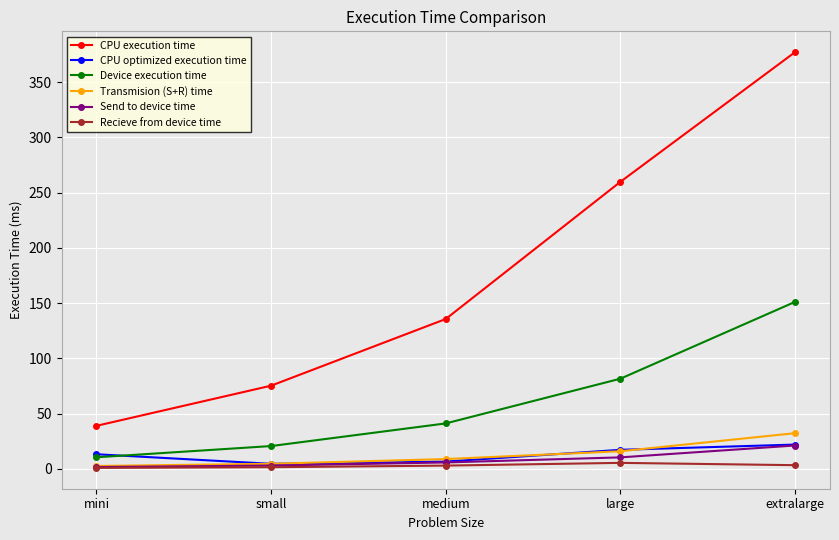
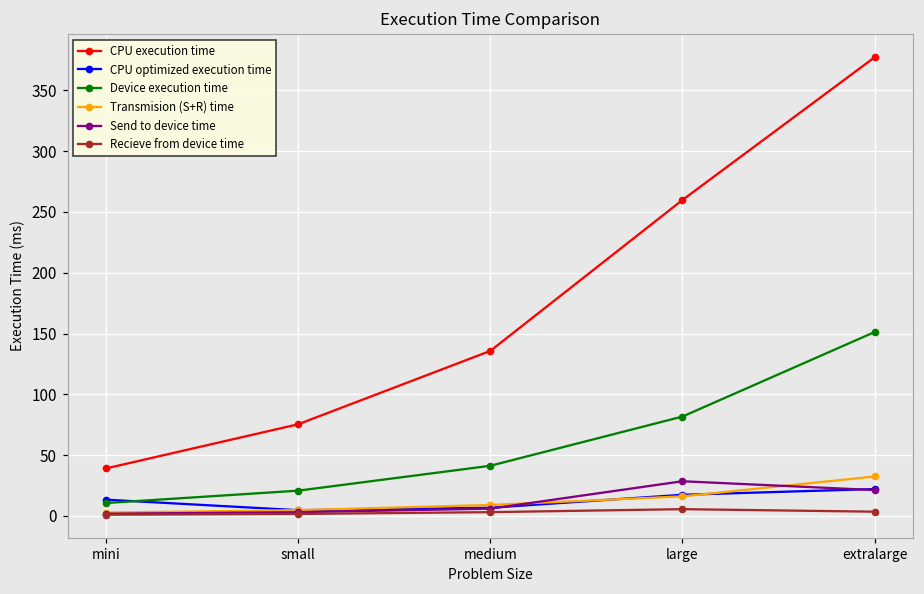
  {
    "CPU execution time": {
      "mini": 39,
      "small": 75,
      "medium": 136,
      "large": 260,
      "extralarge": 377
    },
    "CPU optimized execution time": {
      "mini": 13
    },
    "Device execution time": {
      "mini": 11,
      "small": 21,
      "medium": 41,
      "large": 82,
      "extralarge": 151
    },
    "Transmision (S+R) time": {
      "extralarge": 32
    },
    "Send to device time": {
-     "large": 11
+     "large": 28
    },
    "Recieve from device time": {
      "medium": 3,
      "large": 6,
      "extralarge": 3
    }
  }
